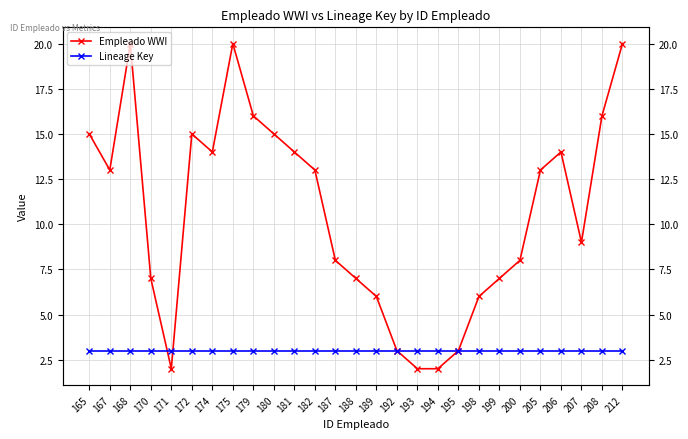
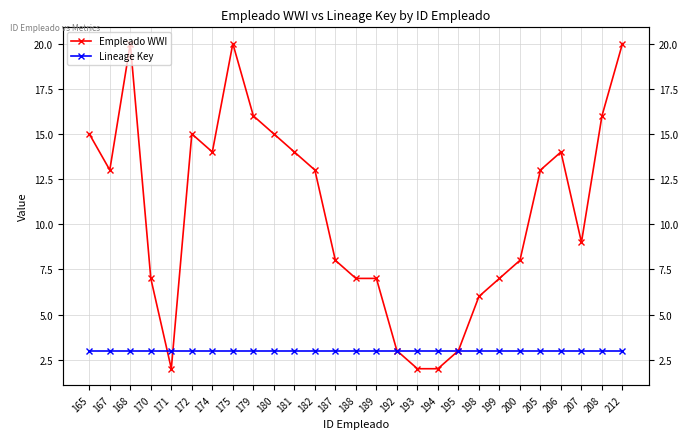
  {
    "Empleado WWI": {
      "165": 15,
      "167": 13,
      "170": 7,
      "171": 2,
      "172": 15,
      "174": 14,
      "175": 20,
      "179": 16,
      "180": 15,
      "181": 14,
      "182": 13,
      "187": 8,
      "188": 7,
-     "189": 6,
+     "189": 7,
      "193": 2,
      "194": 2,
      "198": 6,
      "199": 7,
      "200": 8,
      "205": 13,
      "206": 14,
      "207": 9,
      "208": 16,
      "212": 20
    },
    "Lineage Key": {
      "165": 3,
      "167": 3,
      "168": 3,
      "170": 3,
      "171": 3,
      "172": 3,
      "174": 3,
      "175": 3,
      "179": 3,
      "180": 3,
      "181": 3,
      "182": 3,
      "187": 3,
      "188": 3,
      "189": 3,
      "193": 3,
      "194": 3,
      "198": 3,
      "199": 3,
      "200": 3,
      "205": 3,
      "206": 3,
      "207": 3,
      "208": 3,
      "212": 3
    }
  }
